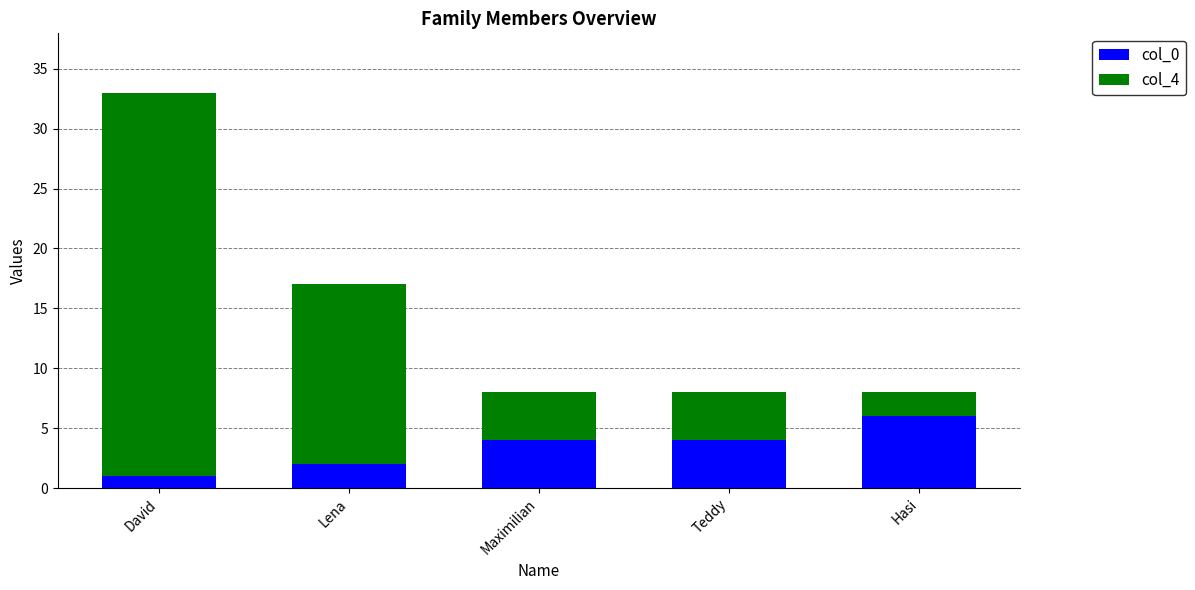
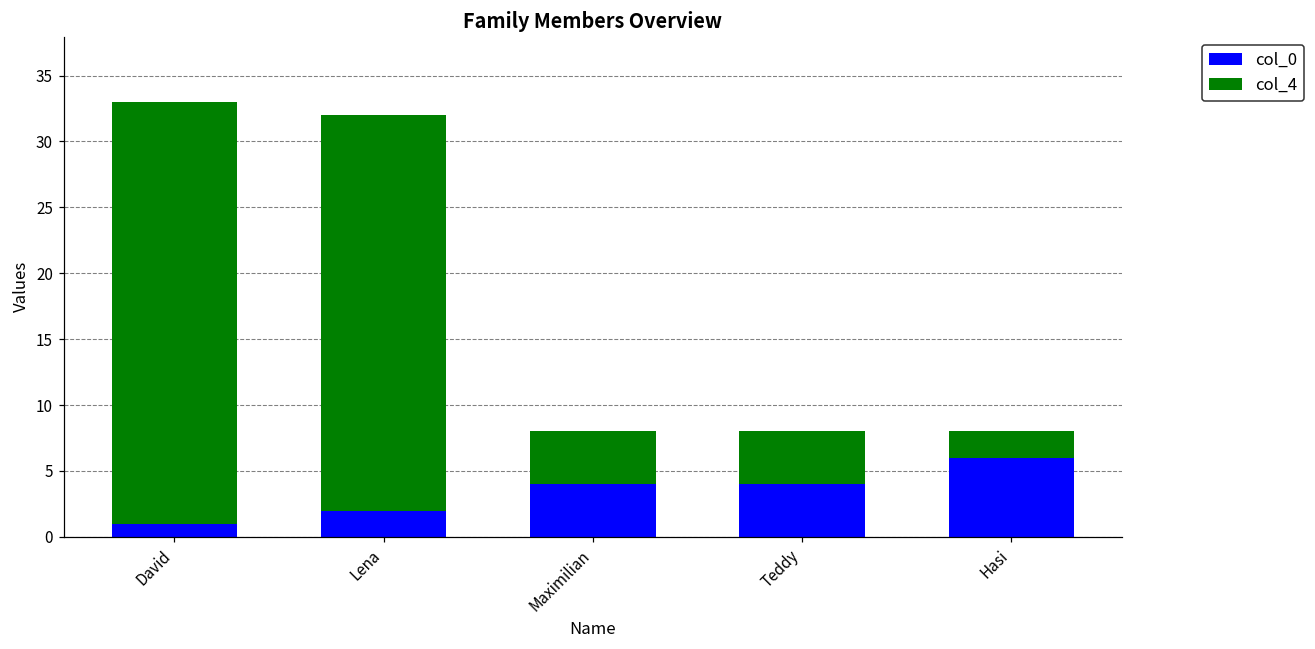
  {
    "col_0": {
      "David": 1,
      "Lena": 2,
      "Maximilian": 4,
      "Teddy": 4,
      "Hasi": 6
    },
    "col_4": {
      "David": 32,
-     "Lena": 15,
+     "Lena": 30,
      "Maximilian": 4,
      "Teddy": 4,
      "Hasi": 2
    }
  }
